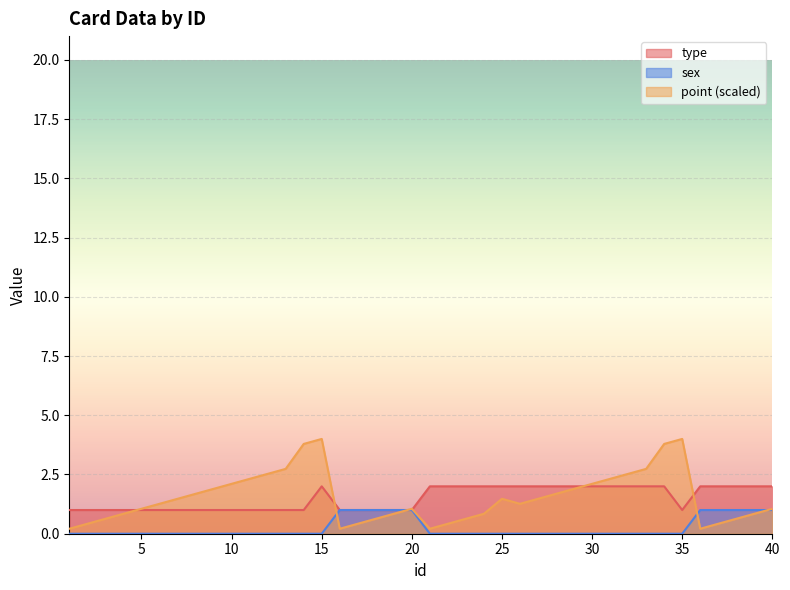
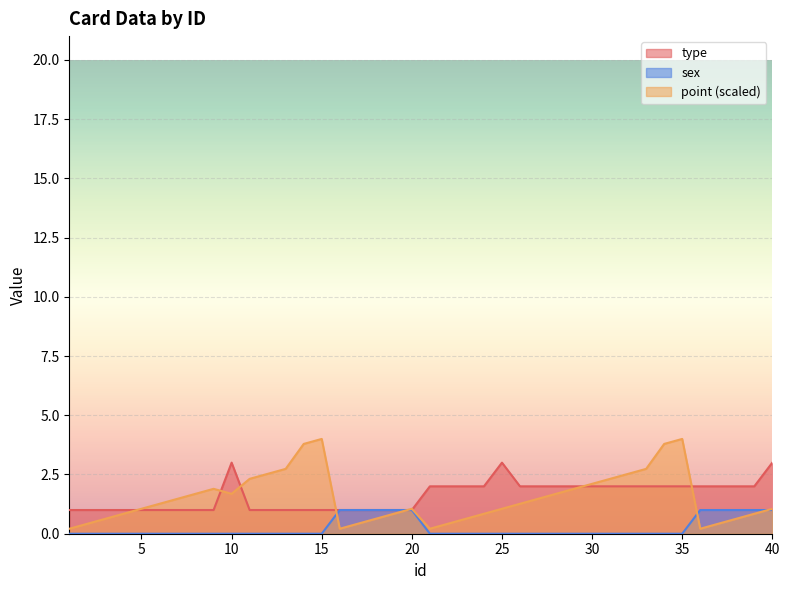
  {
    "type": {
-     "10": 1,
-     "15": 2,
-     "25": 2,
-     "35": 1,
-     "40": 2
+     "10": 3,
+     "15": 1,
+     "25": 3,
+     "35": 2,
+     "40": 3
    },
    "sex": {
      "5": 0.0,
      "10": 0.0,
      "15": 0.0,
      "25": 0.0,
      "30": 0.0,
      "35": 0.0
    },
    "point (scaled)": {
-     "10": 2.1,
+     "10": 1.7,
      "15": 4.0,
-     "25": 1.5,
+     "25": 1.1,
      "35": 4.0
    }
  }
